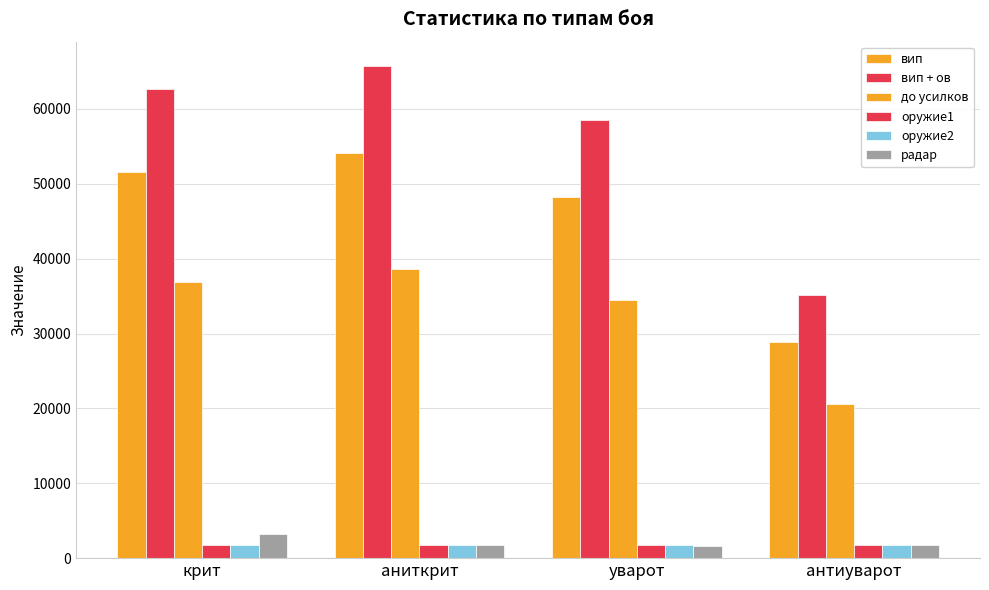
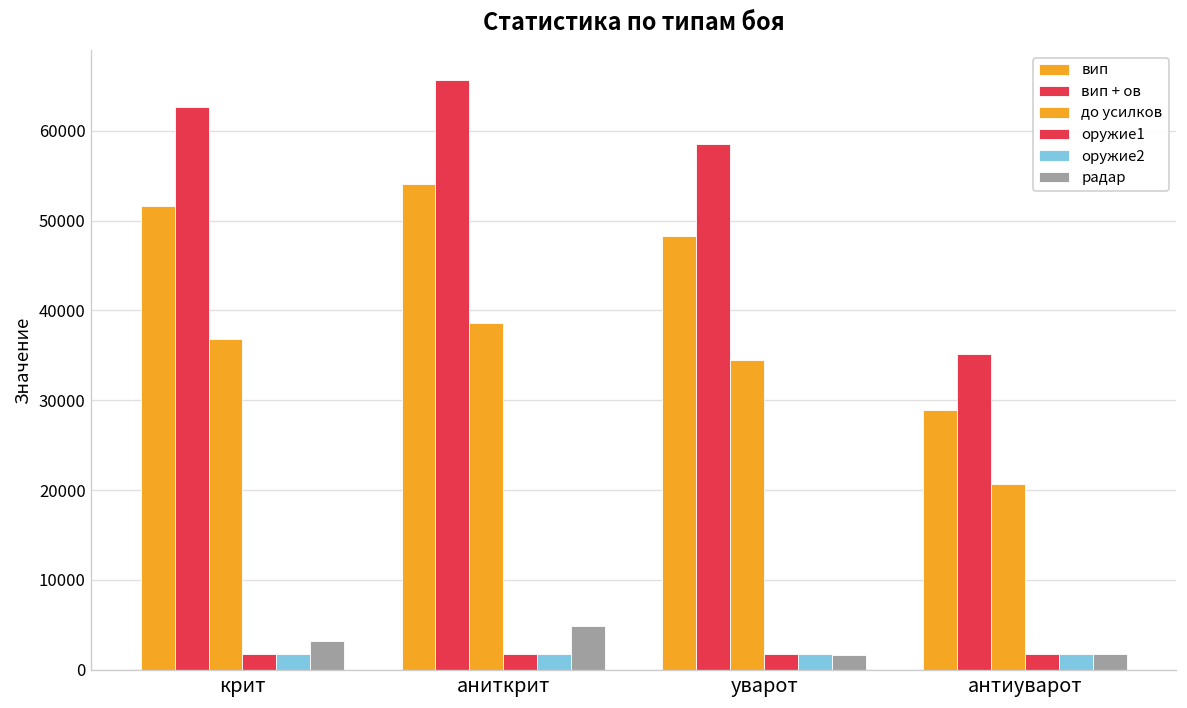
  {
    "оружие2": {
      "крит": 2000,
      "аниткрит": 2000,
      "уварот": 2000,
      "антиуварот": 2000
    },
    "радар": {
      "крит": 3000,
-     "аниткрит": 2000,
+     "аниткрит": 5000,
      "уварот": 2000,
      "антиуварот": 2000
    }
  }
